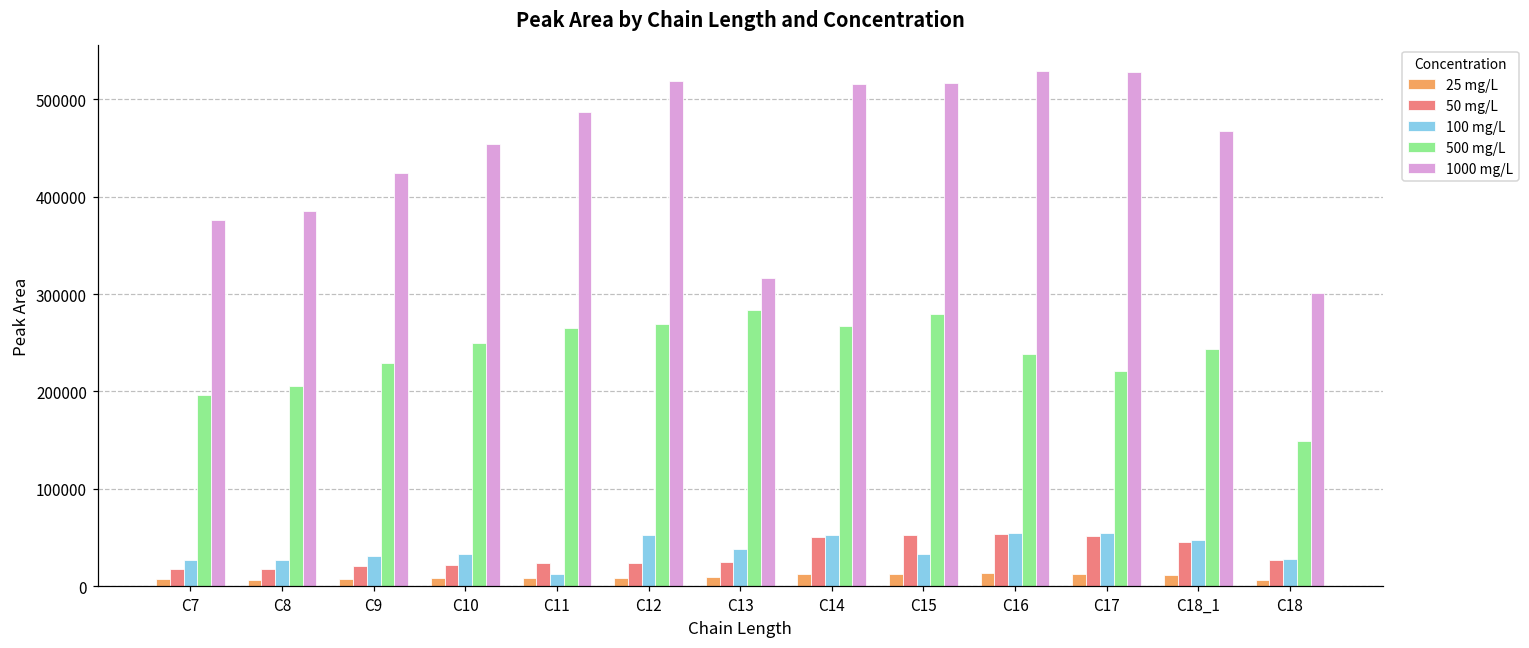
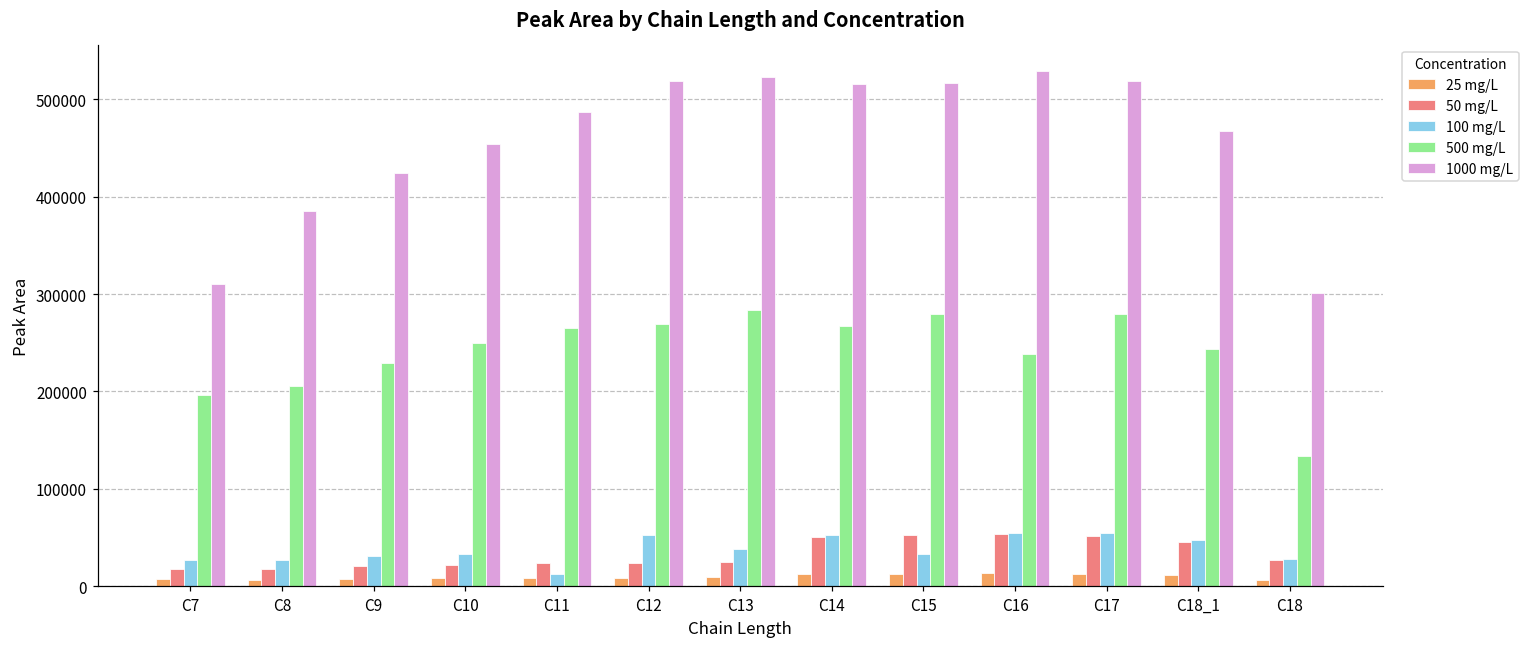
  {
    "100 mg/L": {
      "C7": 30000,
      "C8": 30000,
      "C9": 30000,
      "C10": 30000,
      "C11": 10000,
      "C12": 50000,
      "C13": 40000,
      "C14": 50000,
      "C15": 30000,
      "C16": 50000,
      "C17": 50000,
      "C18_1": 50000,
      "C18": 30000
    },
    "500 mg/L": {
      "C7": 200000,
      "C8": 210000,
      "C9": 230000,
      "C10": 250000,
      "C11": 260000,
      "C12": 270000,
      "C13": 280000,
      "C14": 270000,
      "C15": 280000,
      "C16": 240000,
-     "C17": 220000,
+     "C17": 280000,
      "C18_1": 240000,
-     "C18": 150000
+     "C18": 130000
    },
    "1000 mg/L": {
-     "C7": 380000,
+     "C7": 310000,
      "C8": 380000,
      "C9": 420000,
      "C10": 450000,
      "C11": 490000,
      "C12": 520000,
-     "C13": 320000,
+     "C13": 520000,
      "C14": 520000,
      "C15": 520000,
      "C16": 530000,
-     "C17": 530000,
+     "C17": 520000,
      "C18_1": 470000,
      "C18": 300000
    }
  }
